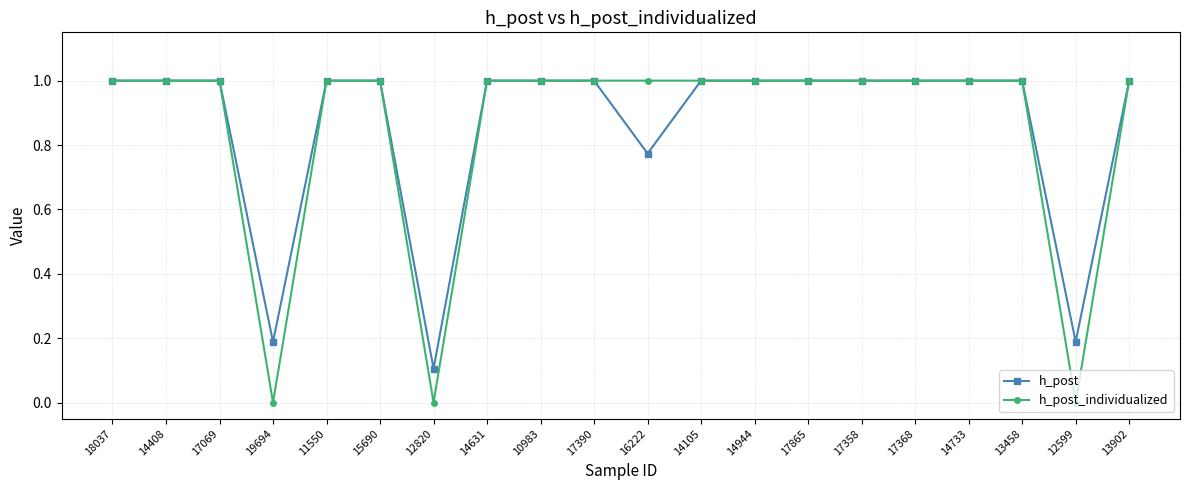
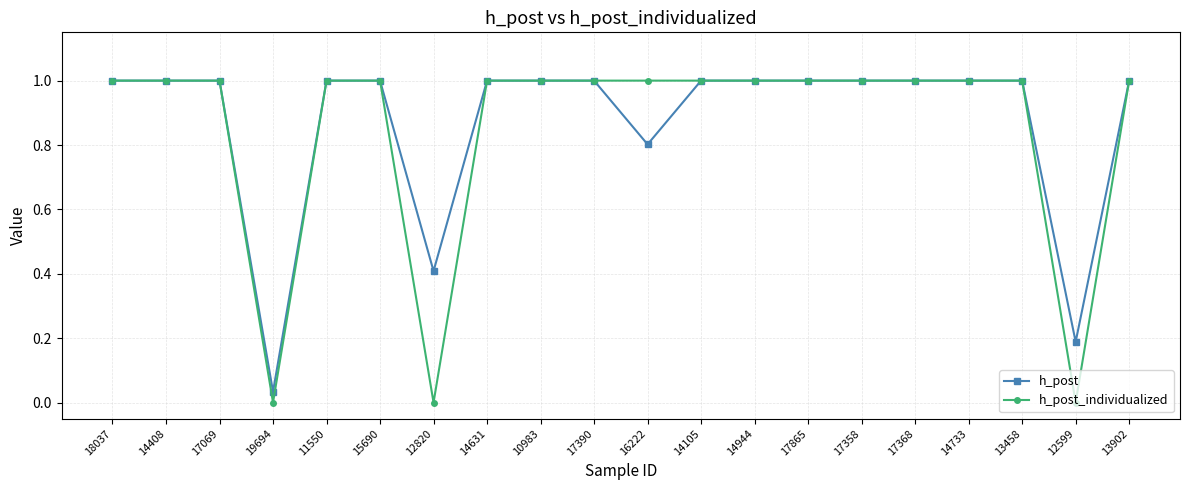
  {
    "h_post": {
-     "19694": 0.19,
-     "12820": 0.11,
-     "16222": 0.77,
+     "19694": 0.03,
+     "12820": 0.41,
+     "16222": 0.80,
      "12599": 0.19
    },
    "h_post_individualized": {
      "19694": 0.00,
      "12820": 0.00,
      "16222": 1.00
    }
  }
